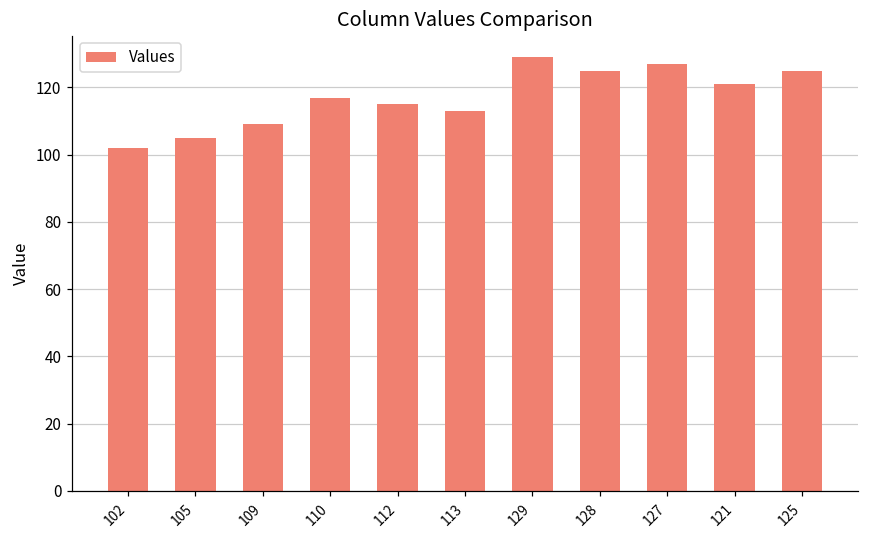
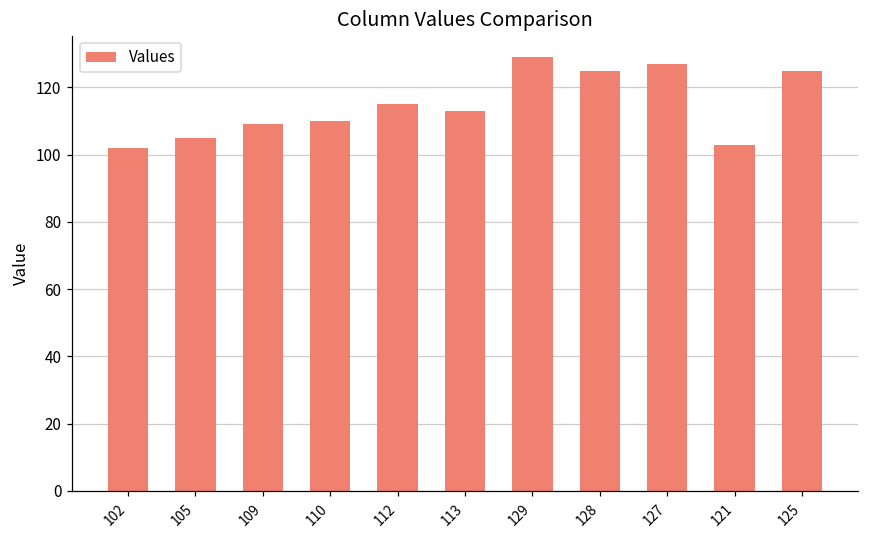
  {
    "102": 102,
    "105": 105,
    "109": 109,
-   "110": 117,
+   "110": 110,
    "112": 115,
    "113": 113,
    "129": 129,
    "128": 125,
    "127": 127,
-   "121": 121,
+   "121": 103,
    "125": 125
  }
